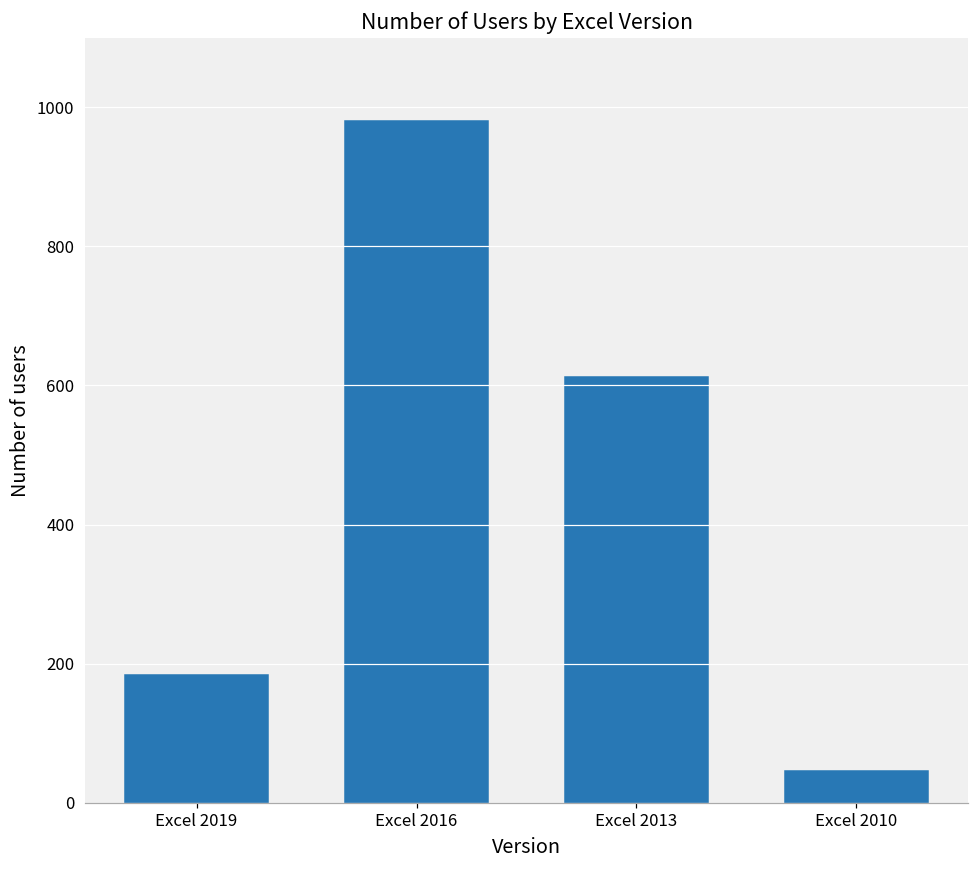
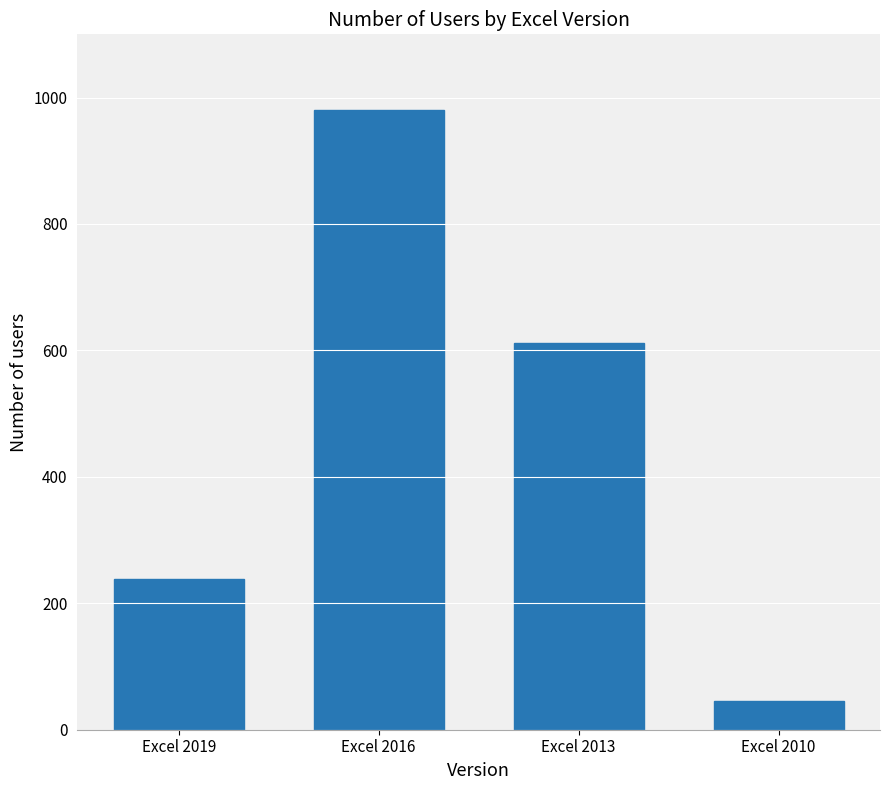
  {
-   "Excel 2019": 180,
+   "Excel 2019": 240,
    "Excel 2016": 980,
    "Excel 2013": 610,
    "Excel 2010": 50
  }
